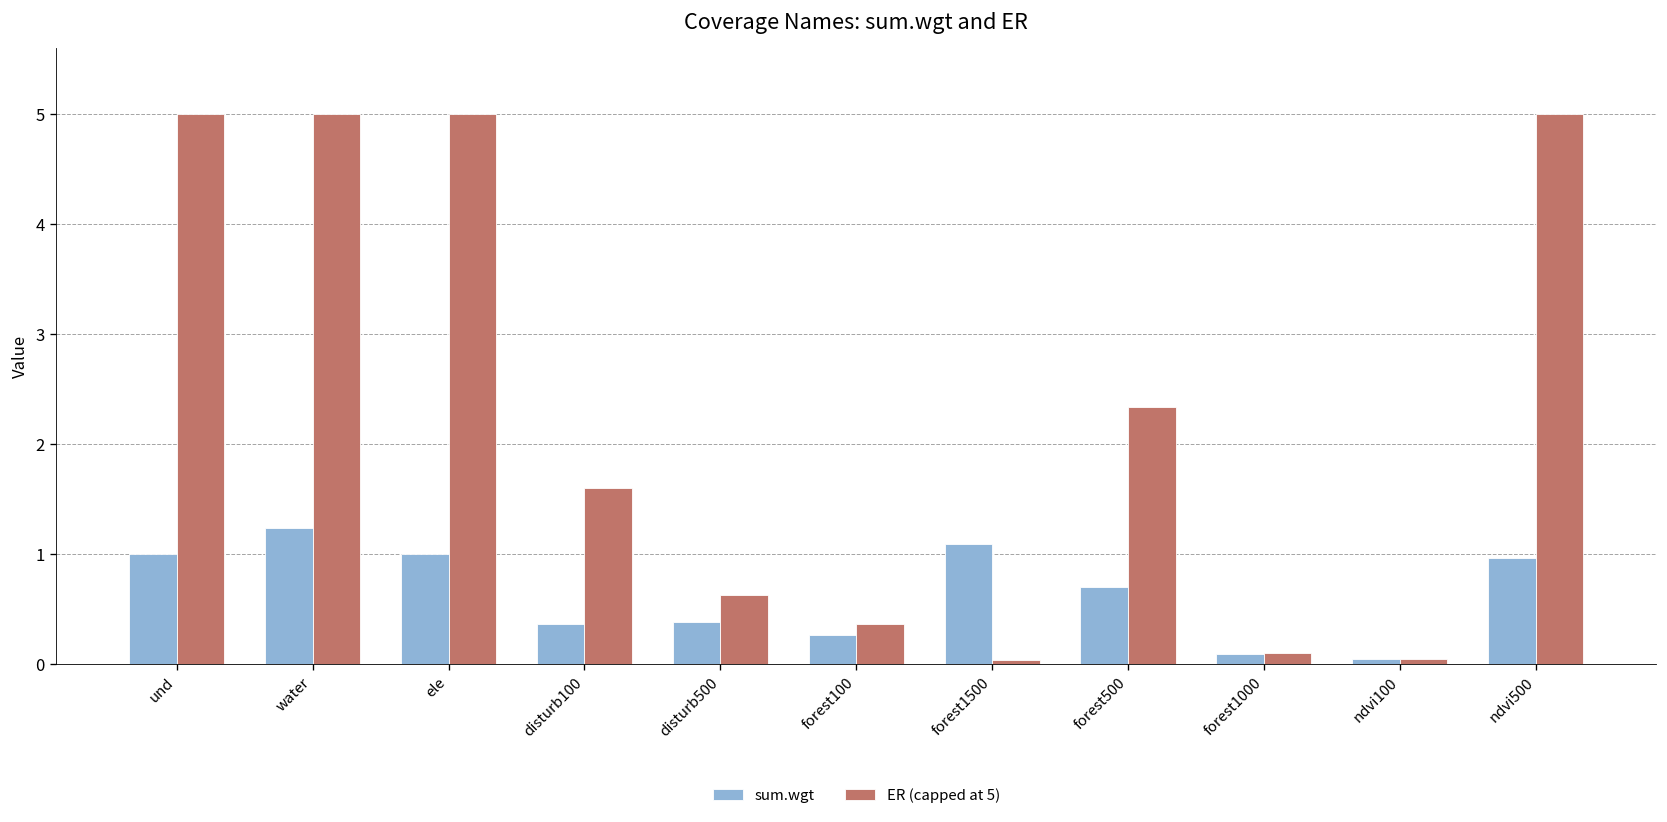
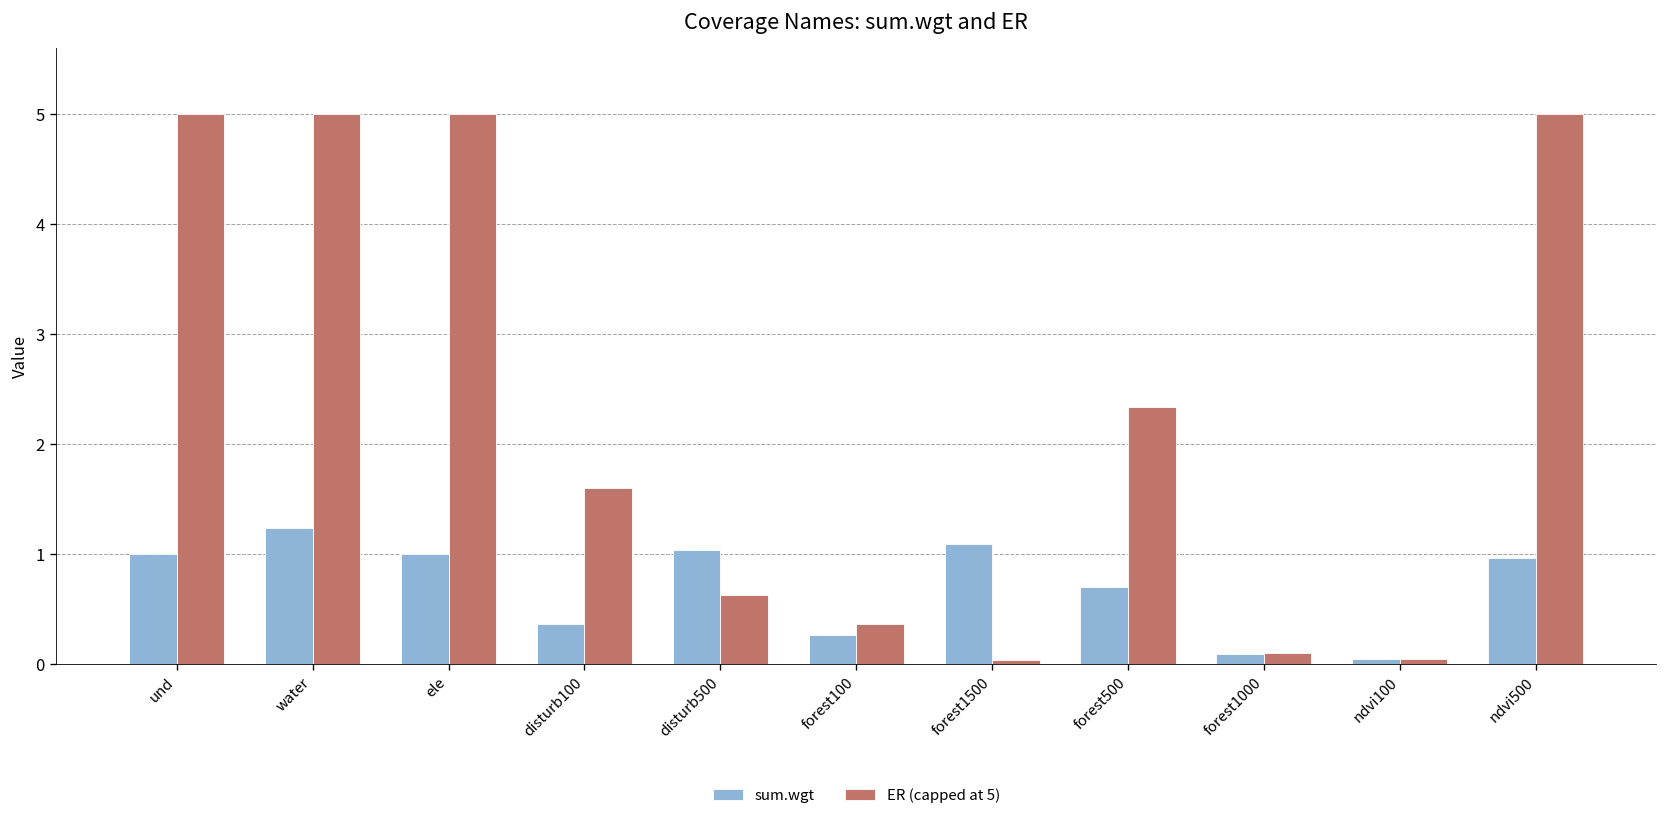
  {
    "sum.wgt": {
      "und": 1.0,
      "water": 1.2,
      "ele": 1.0,
      "disturb100": 0.4,
-     "disturb500": 0.4,
+     "disturb500": 1.0,
      "forest100": 0.3,
      "forest1500": 1.1,
      "forest500": 0.7,
      "forest1000": 0.1,
      "ndvi100": 0.0,
      "ndvi500": 1.0
    },
    "ER (capped at 5)": {
      "und": 5.0,
      "water": 5.0,
      "ele": 5.0,
      "disturb100": 1.6,
      "disturb500": 0.6,
      "forest100": 0.4,
      "forest1500": 0.0,
      "forest500": 2.3,
      "forest1000": 0.1,
      "ndvi100": 0.0,
      "ndvi500": 5.0
    }
  }
